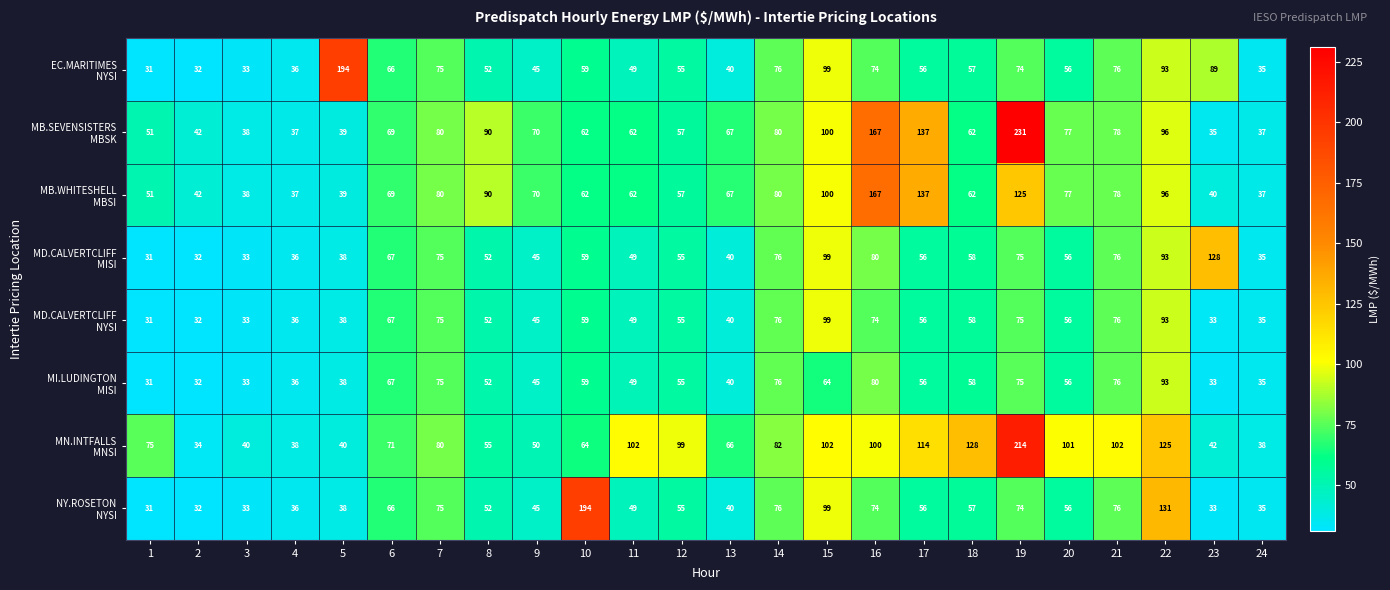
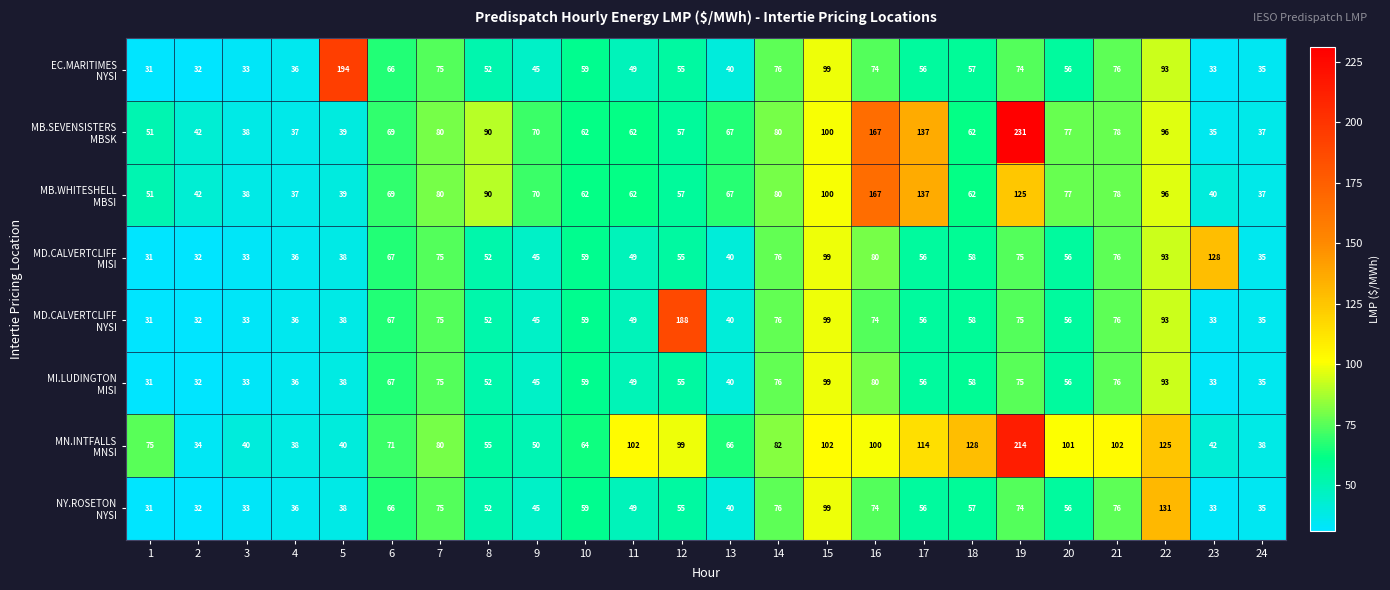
  {
    "EC.MARITIMES NYSI": {
      "1": 31,
      "2": 32,
      "3": 33,
      "4": 36,
      "5": 194,
      "6": 66,
      "7": 75,
      "8": 52,
      "9": 45,
      "10": 59,
      "11": 49,
      "12": 55,
      "13": 40,
      "14": 76,
      "15": 99,
      "16": 74,
      "17": 56,
      "18": 57,
      "19": 74,
      "20": 56,
      "21": 76,
      "22": 93,
-     "23": 89,
+     "23": 33,
      "24": 35
    },
    "MB.SEVENSISTERS MBSK": {
      "1": 51,
      "2": 42,
      "3": 38,
      "4": 37,
      "5": 39,
      "6": 69,
      "7": 80,
      "8": 90,
      "9": 70,
      "10": 62,
      "11": 62,
      "12": 57,
      "13": 67,
      "14": 80,
      "15": 100,
      "16": 167,
      "17": 137,
      "18": 62,
      "19": 231,
      "20": 77,
      "21": 78,
      "22": 96,
      "23": 35,
      "24": 37
    },
    "MB.WHITESHELL MBSI": {
      "1": 51,
      "2": 42,
      "3": 38,
      "4": 37,
      "5": 39,
      "6": 69,
      "7": 80,
      "8": 90,
      "9": 70,
      "10": 62,
      "11": 62,
      "12": 57,
      "13": 67,
      "14": 80,
      "15": 100,
      "16": 167,
      "17": 137,
      "18": 62,
      "19": 125,
      "20": 77,
      "21": 78,
      "22": 96,
      "23": 40,
      "24": 37
    },
    "MD.CALVERTCLIFF MISI": {
      "1": 31,
      "2": 32,
      "3": 33,
      "4": 36,
      "5": 38,
      "6": 67,
      "7": 75,
      "8": 52,
      "9": 45,
      "10": 59,
      "11": 49,
      "12": 55,
      "13": 40,
      "14": 76,
      "15": 99,
      "16": 80,
      "17": 56,
      "18": 58,
      "19": 75,
      "20": 56,
      "21": 76,
      "22": 93,
      "23": 128,
      "24": 35
    },
    "MD.CALVERTCLIFF NYSI": {
      "1": 31,
      "2": 32,
      "3": 33,
      "4": 36,
      "5": 38,
      "6": 67,
      "7": 75,
      "8": 52,
      "9": 45,
      "10": 59,
      "11": 49,
-     "12": 55,
+     "12": 188,
      "13": 40,
      "14": 76,
      "15": 99,
      "16": 74,
      "17": 56,
      "18": 58,
      "19": 75,
      "20": 56,
      "21": 76,
      "22": 93,
      "23": 33,
      "24": 35
    },
    "MI.LUDINGTON MISI": {
      "1": 31,
      "2": 32,
      "3": 33,
      "4": 36,
      "5": 38,
      "6": 67,
      "7": 75,
      "8": 52,
      "9": 45,
      "10": 59,
      "11": 49,
      "12": 55,
      "13": 40,
      "14": 76,
-     "15": 64,
+     "15": 99,
      "16": 80,
      "17": 56,
      "18": 58,
      "19": 75,
      "20": 56,
      "21": 76,
      "22": 93,
      "23": 33,
      "24": 35
    },
    "MN.INTFALLS MNSI": {
      "1": 75,
      "2": 34,
      "3": 40,
      "4": 38,
      "5": 40,
      "6": 71,
      "7": 80,
      "8": 55,
      "9": 50,
      "10": 64,
      "11": 102,
      "12": 99,
      "13": 66,
      "14": 82,
      "15": 102,
      "16": 100,
      "17": 114,
      "18": 128,
      "19": 214,
      "20": 101,
      "21": 102,
      "22": 125,
      "23": 42,
      "24": 38
    },
    "NY.ROSETON NYSI": {
      "1": 31,
      "2": 32,
      "3": 33,
      "4": 36,
      "5": 38,
      "6": 66,
      "7": 75,
      "8": 52,
      "9": 45,
-     "10": 194,
+     "10": 59,
      "11": 49,
      "12": 55,
      "13": 40,
      "14": 76,
      "15": 99,
      "16": 74,
      "17": 56,
      "18": 57,
      "19": 74,
      "20": 56,
      "21": 76,
      "22": 131,
      "23": 33,
      "24": 35
    }
  }
